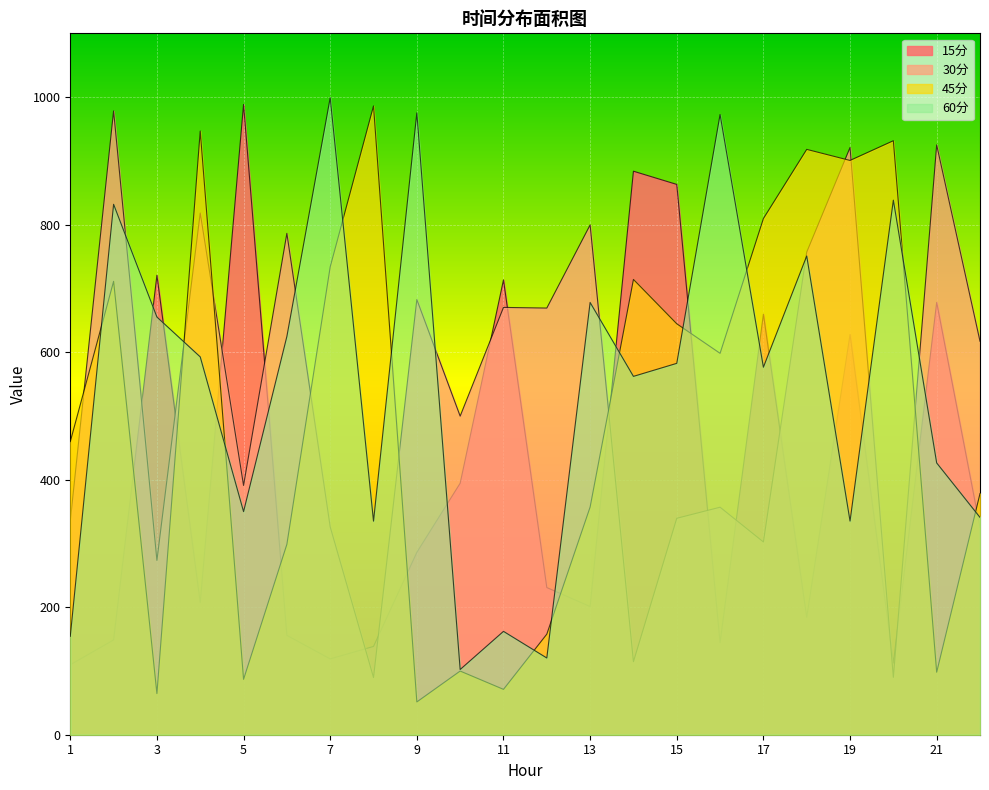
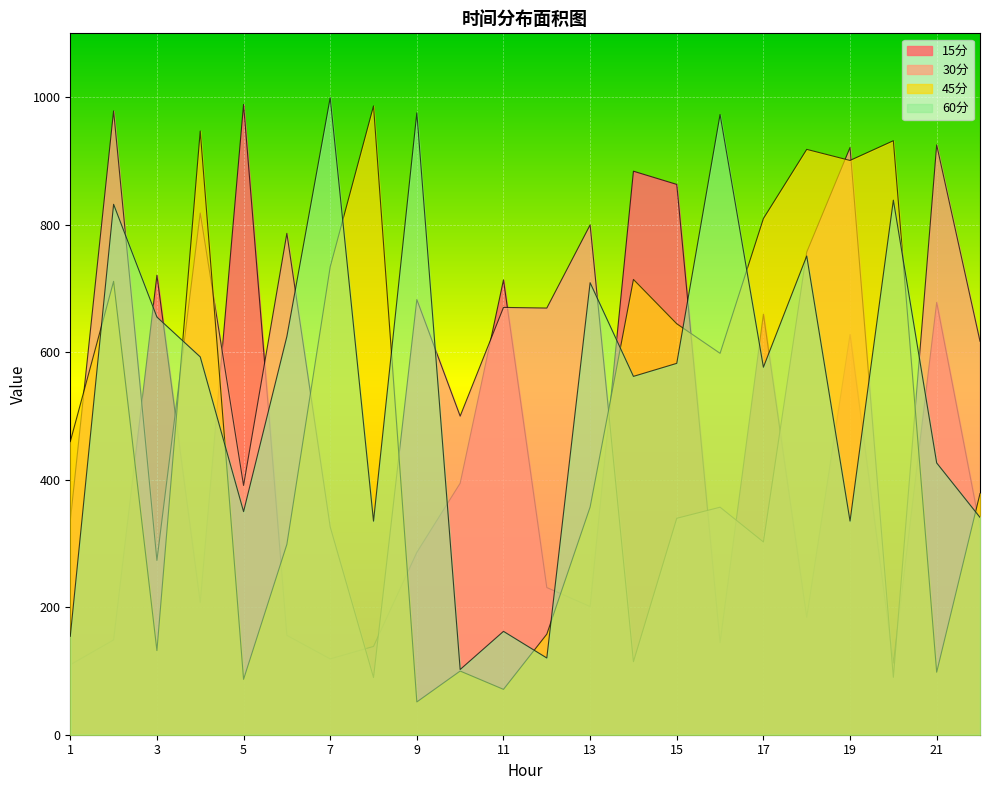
  {
    "45分": {
      "1": 460,
-     "3": 60,
+     "3": 130,
      "5": 90,
      "7": 730,
      "9": 50,
      "11": 70,
      "13": 360,
      "15": 640,
      "17": 810,
      "19": 900,
      "21": 100
    },
    "60分": {
      "1": 150,
      "3": 660,
      "5": 350,
      "7": 1000,
      "9": 980,
      "11": 160,
-     "13": 680,
+     "13": 710,
      "15": 580,
      "17": 580,
      "19": 340,
      "21": 430
    }
  }
